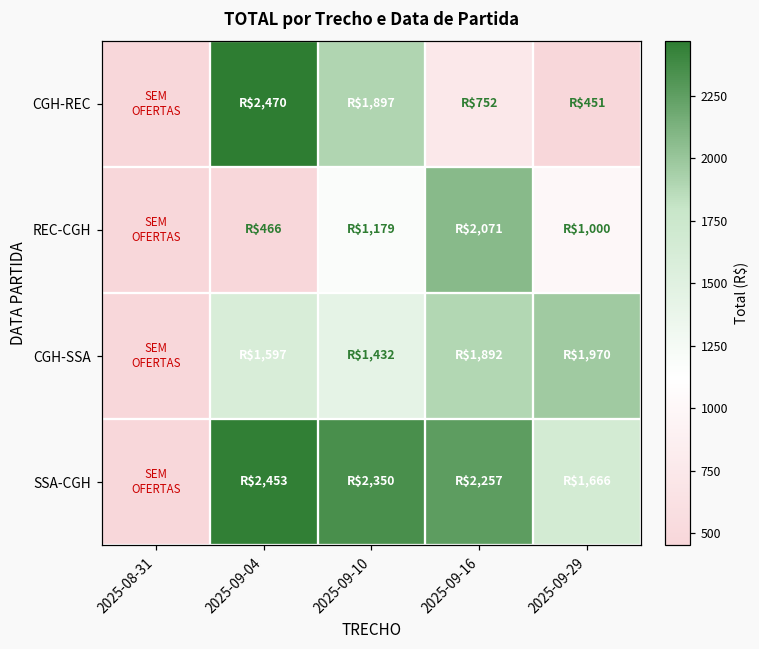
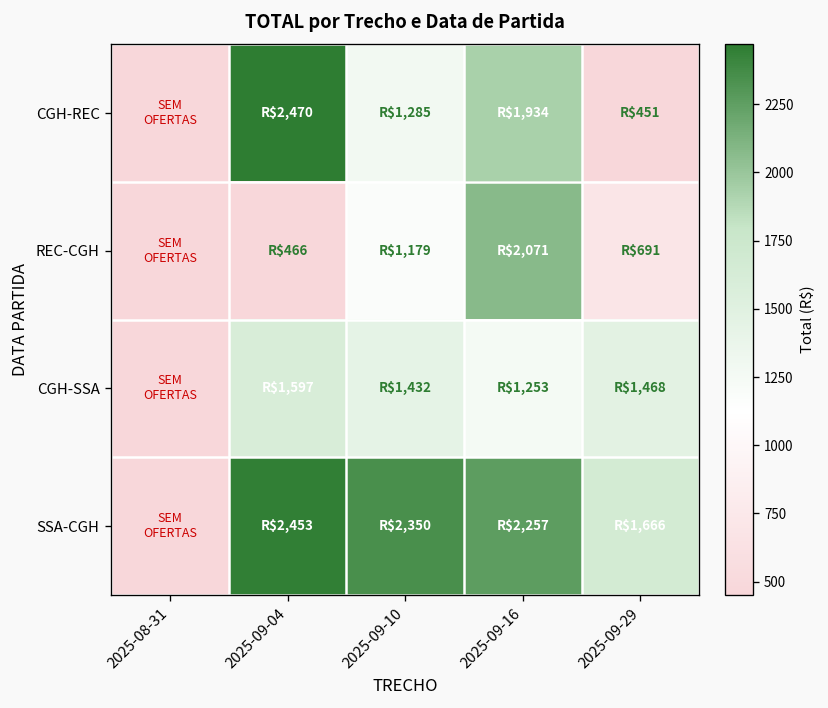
  {
    "CGH-REC": {
      "2025-09-04": "$2,470",
-     "2025-09-10": "$1,897",
-     "2025-09-16": "$752",
+     "2025-09-10": "$1,285",
+     "2025-09-16": "$1,934",
      "2025-09-29": "$451"
    },
    "REC-CGH": {
      "2025-09-04": "$466",
      "2025-09-10": "$1,179",
      "2025-09-16": "$2,071",
-     "2025-09-29": "$1,000"
+     "2025-09-29": "$691"
    },
    "CGH-SSA": {
      "2025-09-10": "$1,432",
-     "2025-09-16": "$1,892",
-     "2025-09-29": "$1,970"
+     "2025-09-16": "$1,253",
+     "2025-09-29": "$1,468"
    },
    "SSA-CGH": {
      "2025-09-04": "$2,453",
      "2025-09-10": "$2,350",
      "2025-09-16": "$2,257"
    }
  }
